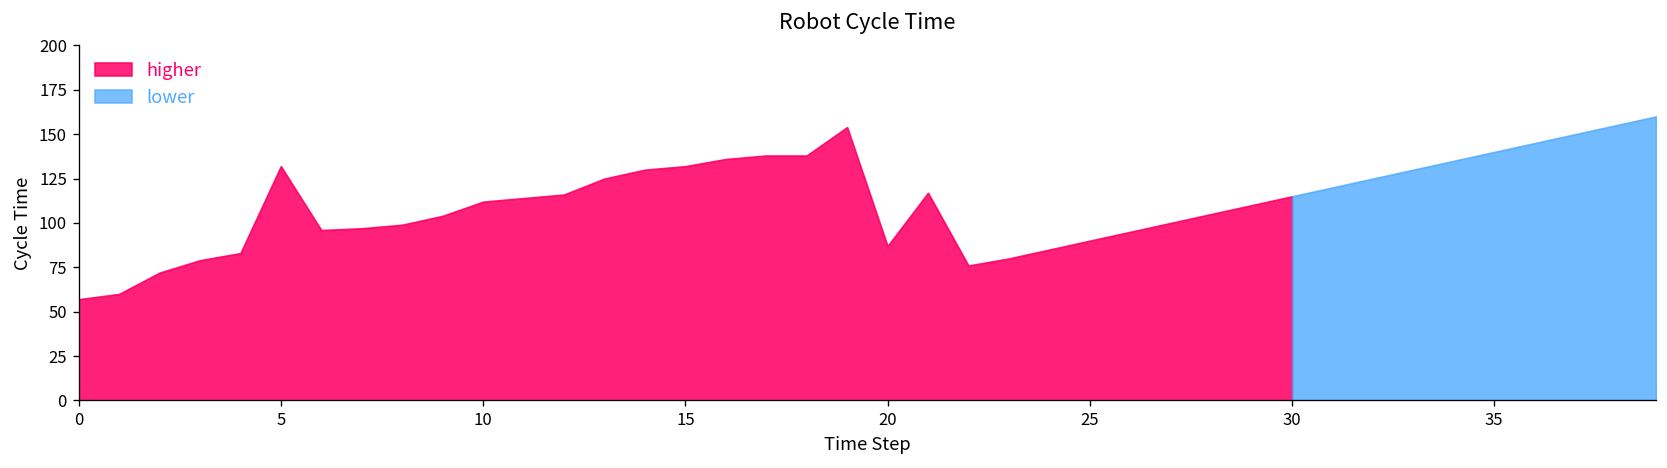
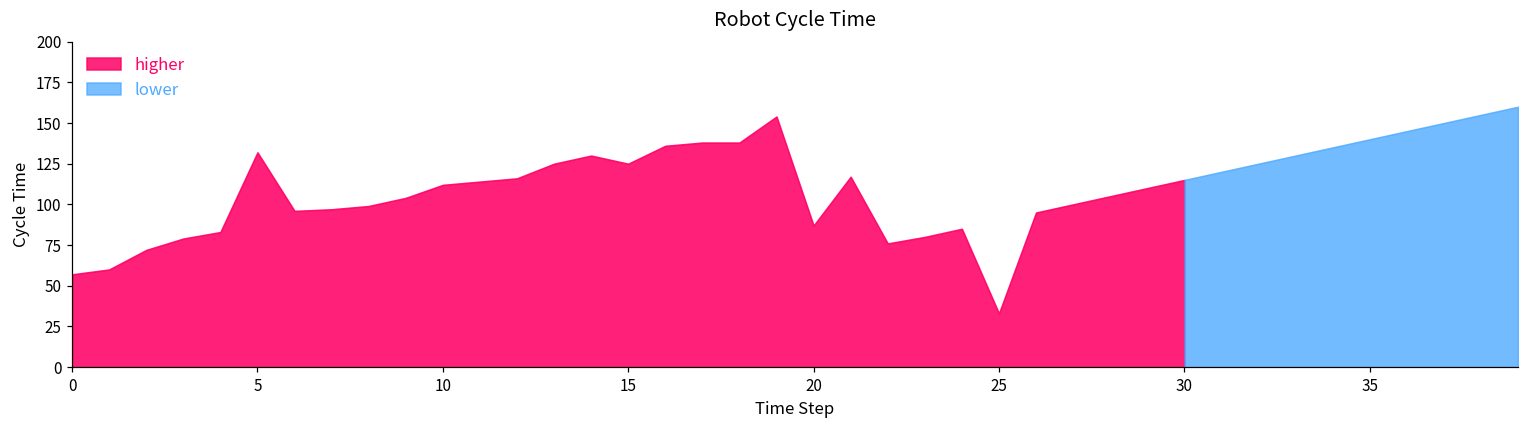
  {
    "higher": {
      "0": 57,
      "5": 132,
      "10": 112,
-     "15": 132,
+     "15": 125,
      "20": 87,
-     "25": 90
+     "25": 33
    },
    "lower": {
      "35": 140
    }
  }
